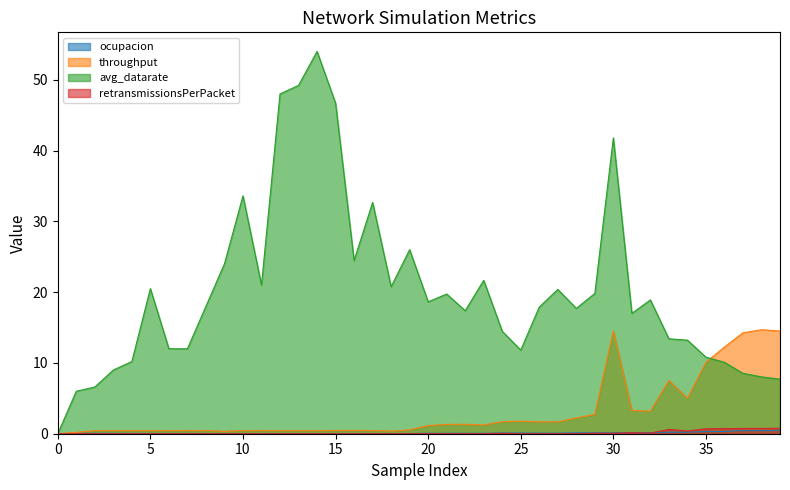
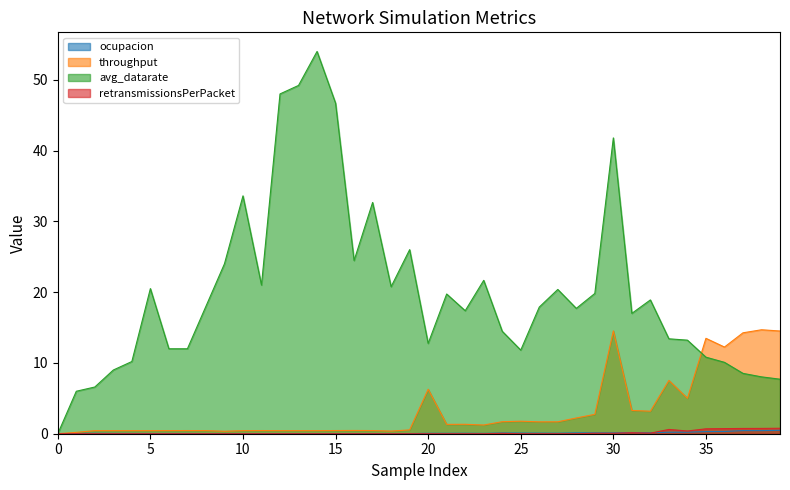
  {
    "ocupacion": {
      "35": 0
    },
    "throughput": {
      "5": 0,
      "10": 0,
      "15": 0,
-     "20": 1,
+     "20": 6,
      "25": 2,
      "30": 15,
-     "35": 10
+     "35": 13
    },
    "avg_datarate": {
      "5": 21,
      "10": 34,
      "15": 47,
-     "20": 19,
+     "20": 13,
      "25": 12,
      "30": 42,
      "35": 11
    },
    "retransmissionsPerPacket": {
      "35": 1
    }
  }
